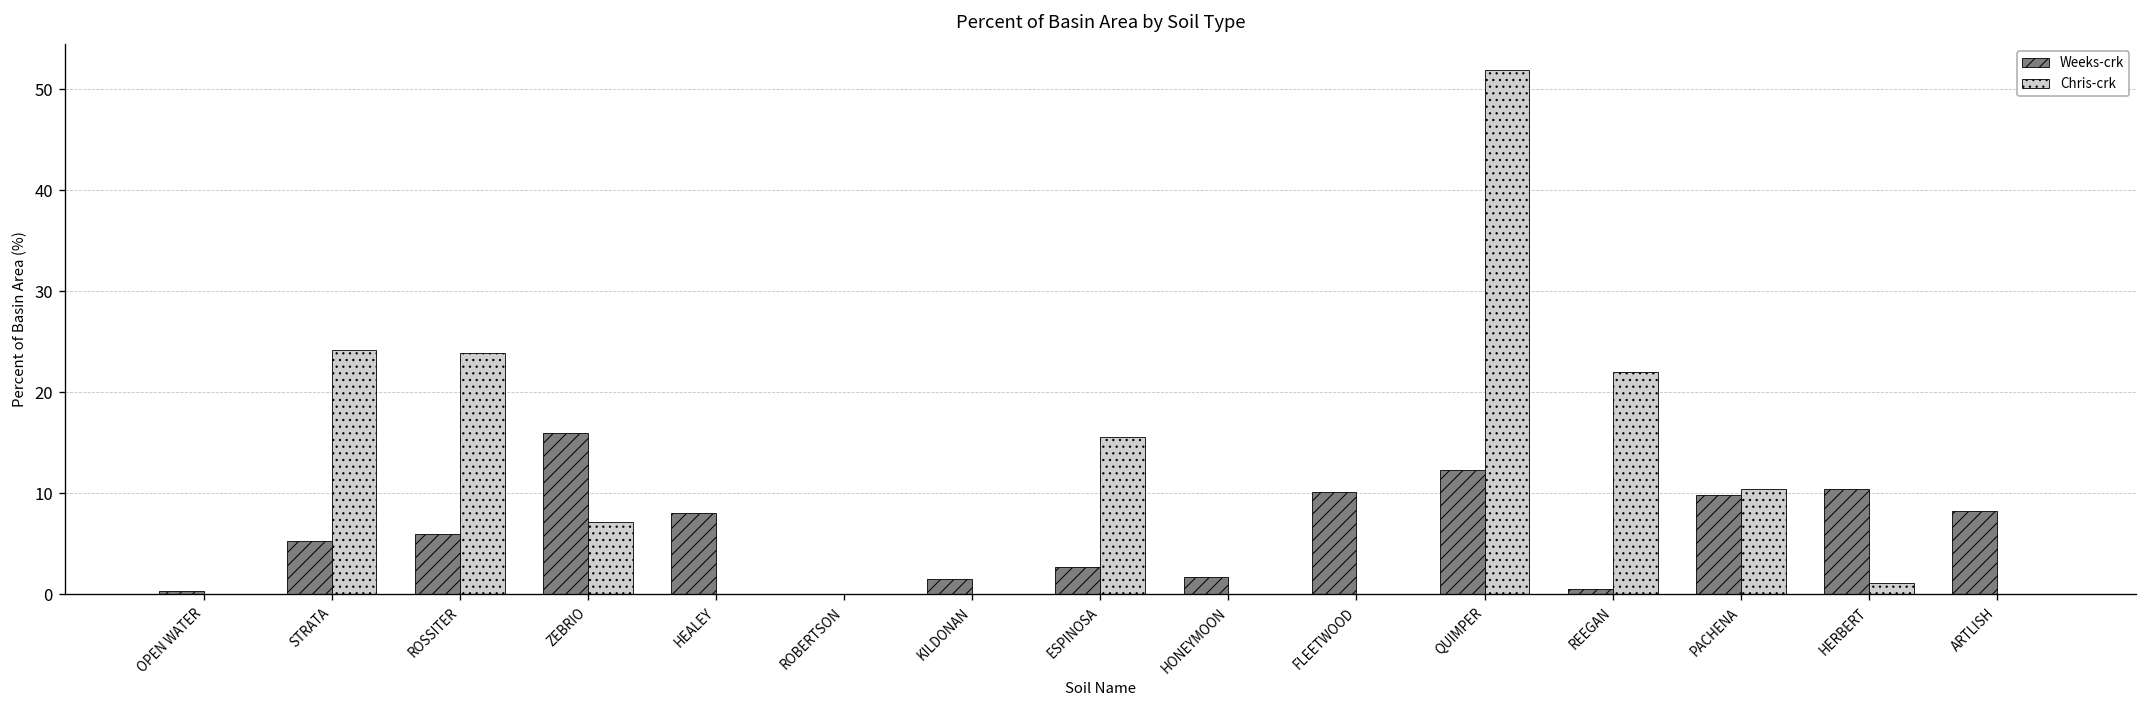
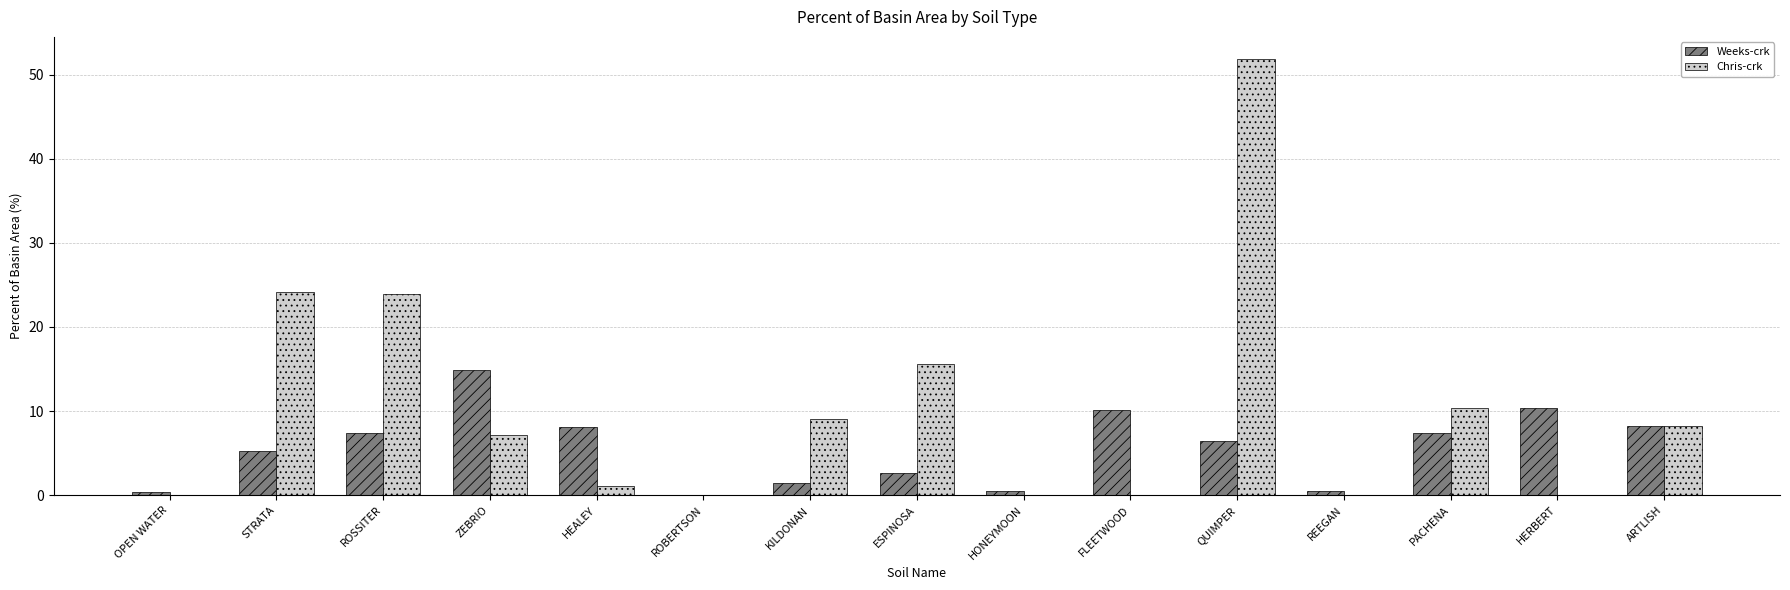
  {
    "Weeks-crk": {
      "OPEN WATER": 0,
      "STRATA": 5,
-     "ROSSITER": 6,
-     "ZEBRIO": 16,
+     "ROSSITER": 7,
+     "ZEBRIO": 15,
      "HEALEY": 8,
      "ROBERTSON": 0,
      "KILDONAN": 2,
      "ESPINOSA": 3,
-     "HONEYMOON": 2,
+     "HONEYMOON": 1,
      "FLEETWOOD": 10,
-     "QUIMPER": 12,
+     "QUIMPER": 6,
      "REEGAN": 0,
-     "PACHENA": 10,
+     "PACHENA": 7,
      "HERBERT": 10,
      "ARTLISH": 8
    },
    "Chris-crk": {
      "OPEN WATER": 0,
      "STRATA": 24,
      "ROSSITER": 24,
      "ZEBRIO": 7,
-     "HEALEY": 0,
+     "HEALEY": 1,
      "ROBERTSON": 0,
-     "KILDONAN": 0,
+     "KILDONAN": 9,
      "ESPINOSA": 16,
      "FLEETWOOD": 0,
      "QUIMPER": 52,
-     "REEGAN": 22,
+     "REEGAN": 0,
      "PACHENA": 10,
-     "HERBERT": 1,
-     "ARTLISH": 0
+     "HERBERT": 0,
+     "ARTLISH": 8
    }
  }
